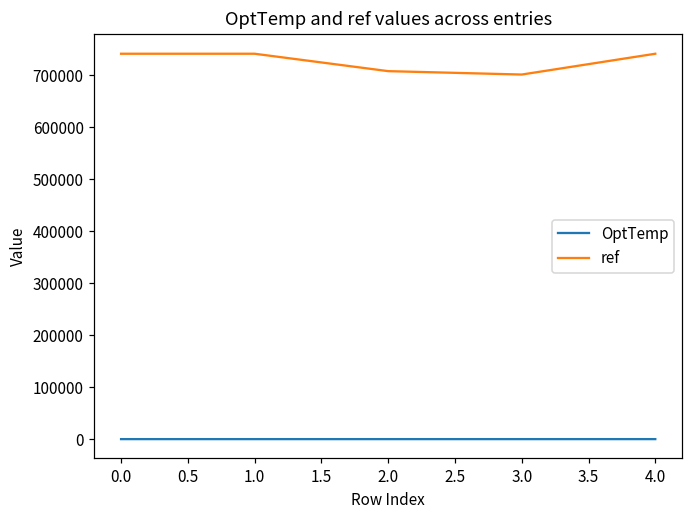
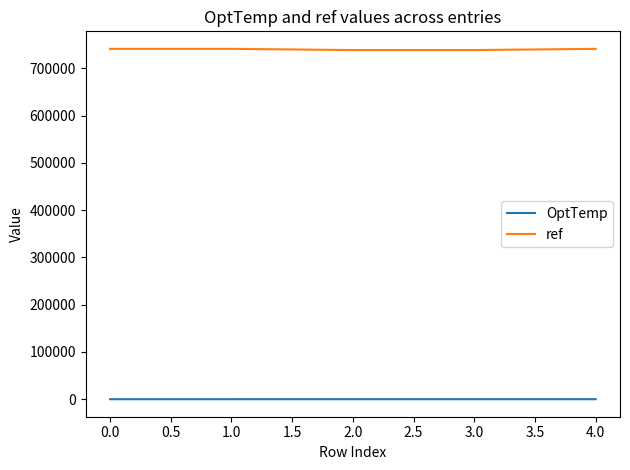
  {
    "OptTemp": {
      "0.0": 0,
      "1.0": 0,
      "2.0": 0,
      "3.0": 0,
      "4.0": 0
    },
    "ref": {
      "0.0": 740000,
      "1.0": 740000,
-     "2.0": 710000,
-     "3.0": 700000,
+     "2.0": 740000,
+     "3.0": 740000,
      "4.0": 740000
    }
  }
